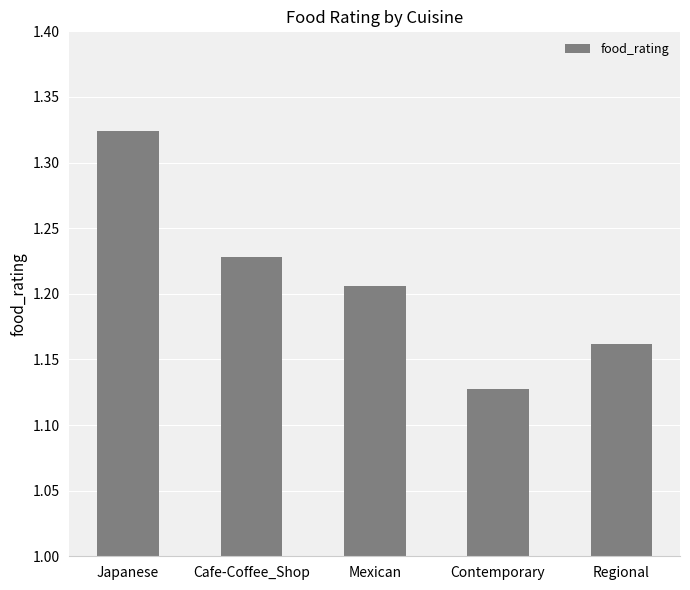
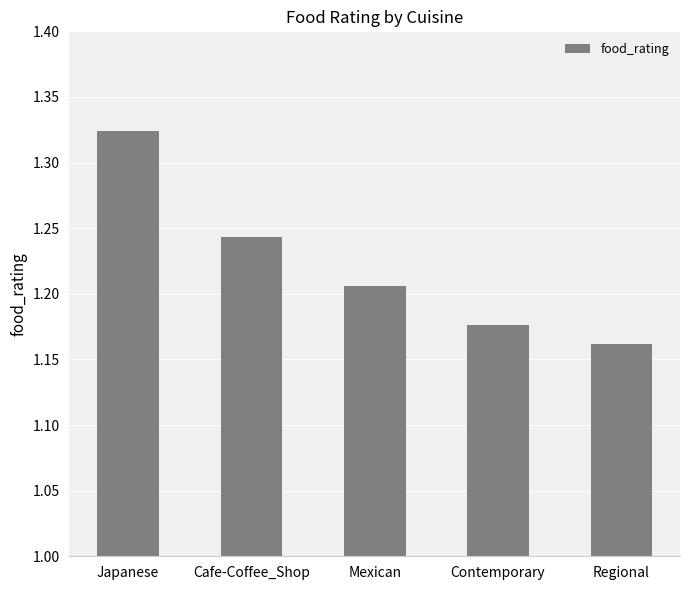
  {
    "Japanese": 1.324,
-   "Cafe-Coffee_Shop": 1.228,
+   "Cafe-Coffee_Shop": 1.243,
    "Mexican": 1.206,
-   "Contemporary": 1.127,
+   "Contemporary": 1.176,
    "Regional": 1.162
  }
